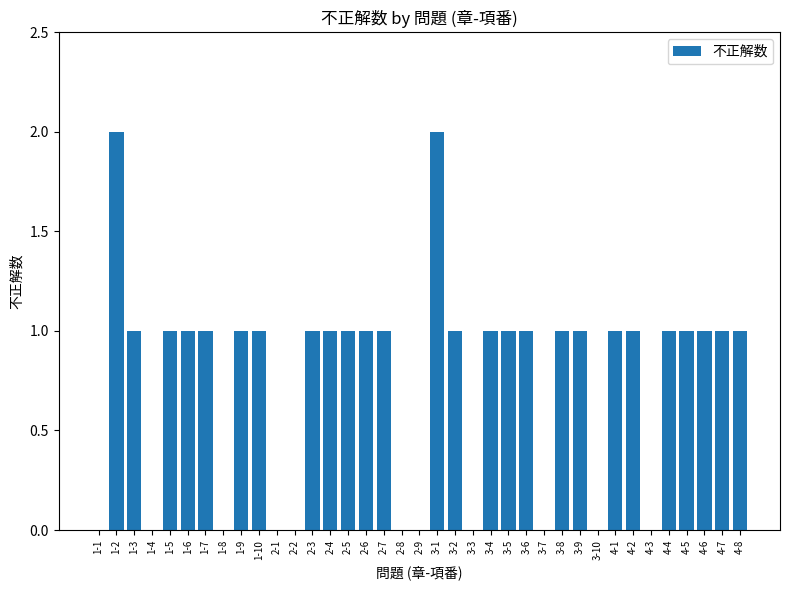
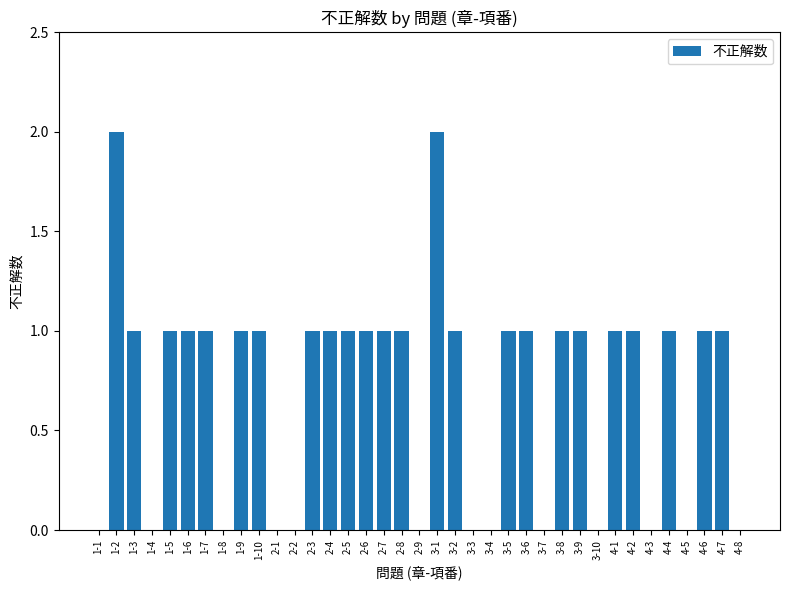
  {
    "1-1": 0,
    "1-2": 2,
    "1-3": 1,
    "1-4": 0,
    "1-5": 1,
    "1-6": 1,
    "1-7": 1,
    "1-8": 0,
    "1-9": 1,
    "1-10": 1,
    "2-1": 0,
    "2-2": 0,
    "2-3": 1,
    "2-4": 1,
    "2-5": 1,
    "2-6": 1,
    "2-7": 1,
-   "2-8": 0,
+   "2-8": 1,
    "2-9": 0,
    "3-1": 2,
    "3-2": 1,
    "3-3": 0,
-   "3-4": 1,
+   "3-4": 0,
    "3-5": 1,
    "3-6": 1,
    "3-7": 0,
    "3-8": 1,
    "3-9": 1,
    "3-10": 0,
    "4-1": 1,
    "4-2": 1,
    "4-3": 0,
    "4-4": 1,
-   "4-5": 1,
+   "4-5": 0,
    "4-6": 1,
    "4-7": 1,
-   "4-8": 1
+   "4-8": 0
  }
